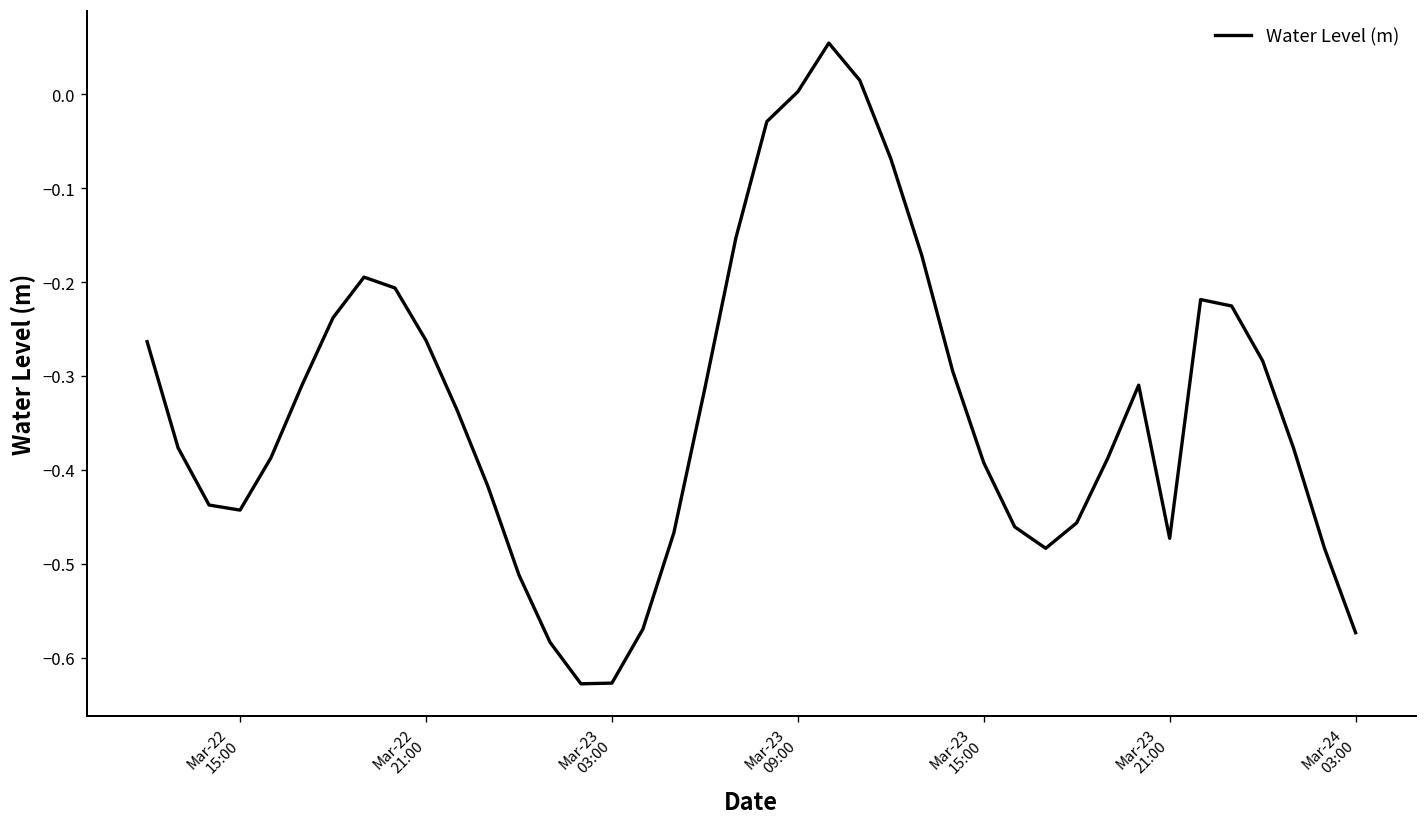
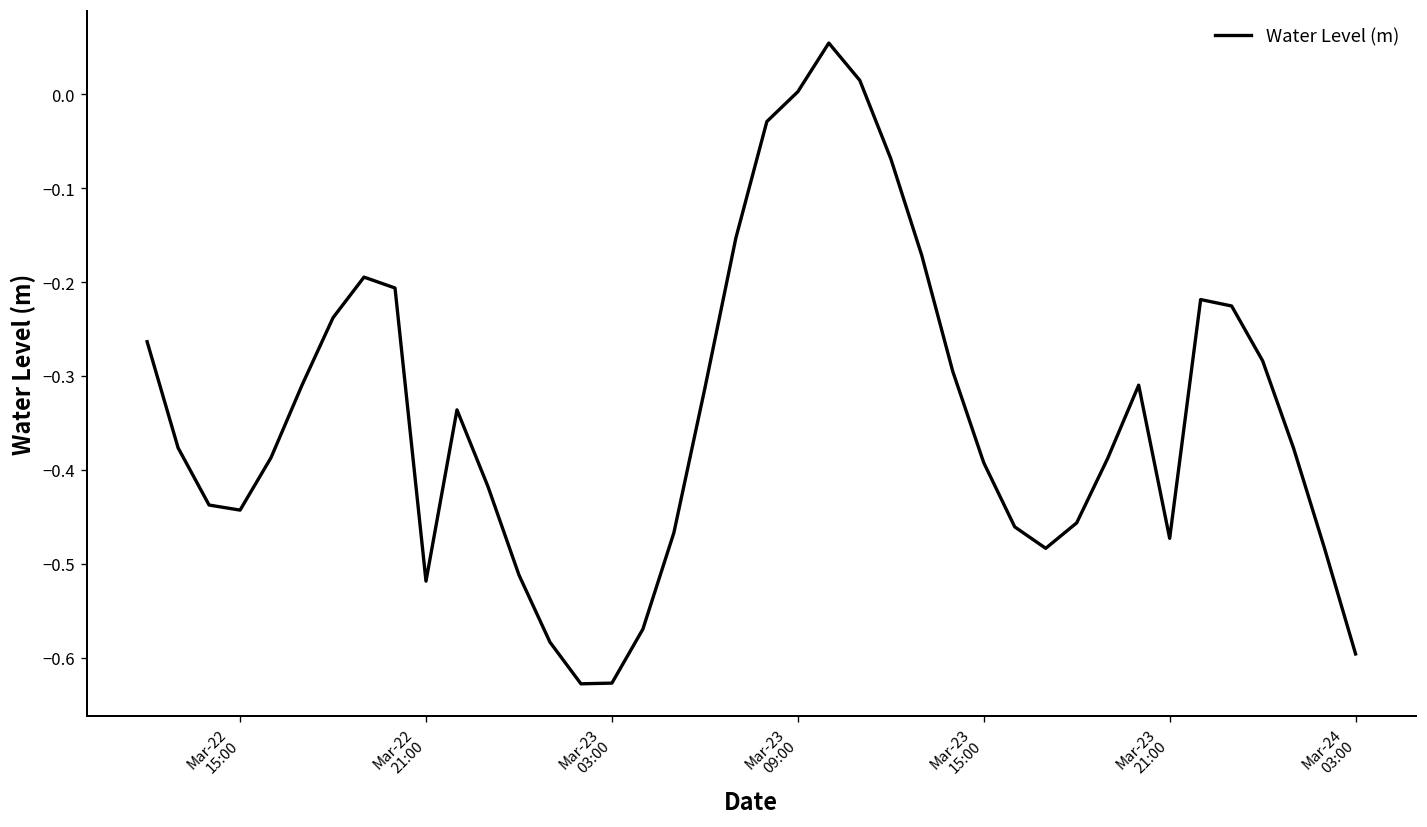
  {
    "Mar-22 15:00": -0.44,
-   "Mar-22 21:00": -0.26,
+   "Mar-22 21:00": -0.52,
    "Mar-23 03:00": -0.63,
    "Mar-23 09:00": 0.00,
    "Mar-23 15:00": -0.39,
    "Mar-23 21:00": -0.47,
-   "Mar-24 03:00": -0.57
+   "Mar-24 03:00": -0.60
  }
